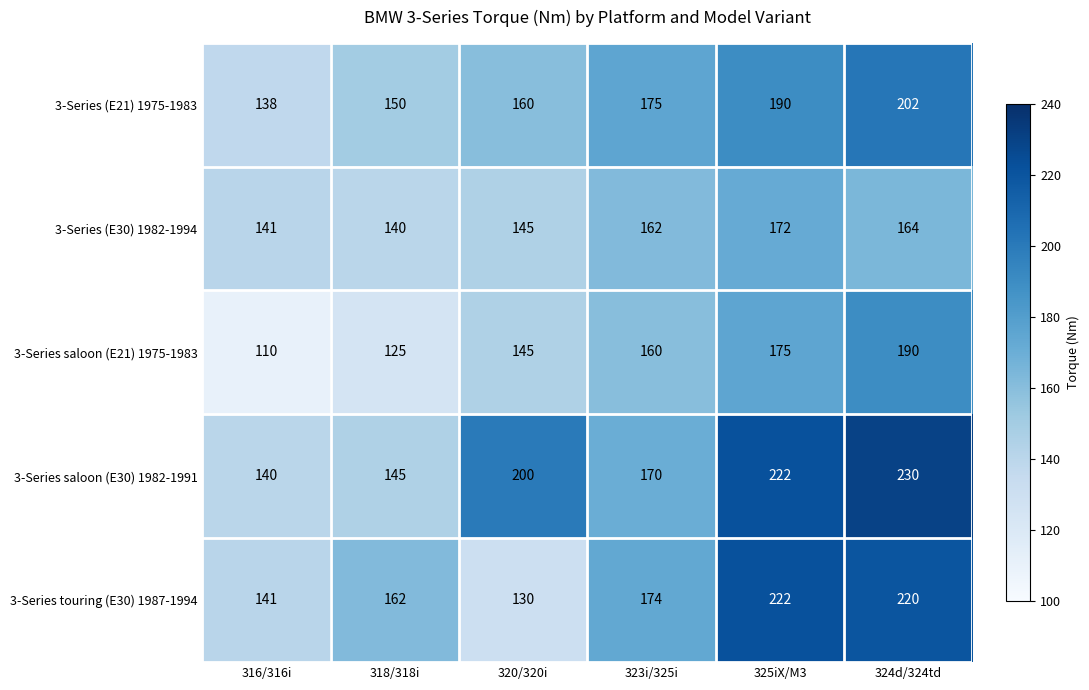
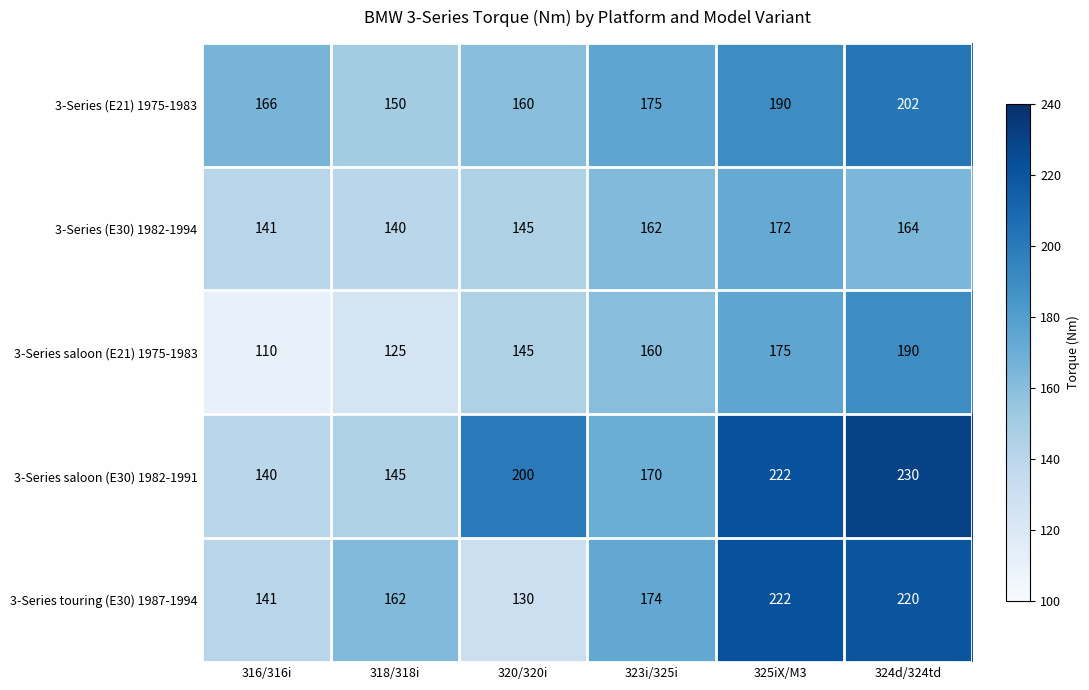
  {
    "3-Series (E21) 1975-1983": {
-     "316/316i": 138,
+     "316/316i": 166,
      "318/318i": 150,
      "320/320i": 160,
      "323i/325i": 175,
      "325iX/M3": 190,
      "324d/324td": 202
    },
    "3-Series (E30) 1982-1994": {
      "316/316i": 141,
      "318/318i": 140,
      "320/320i": 145,
      "323i/325i": 162,
      "325iX/M3": 172,
      "324d/324td": 164
    },
    "3-Series saloon (E21) 1975-1983": {
      "316/316i": 110,
      "318/318i": 125,
      "320/320i": 145,
      "323i/325i": 160,
      "325iX/M3": 175,
      "324d/324td": 190
    },
    "3-Series saloon (E30) 1982-1991": {
      "316/316i": 140,
      "318/318i": 145,
      "320/320i": 200,
      "323i/325i": 170,
      "325iX/M3": 222,
      "324d/324td": 230
    },
    "3-Series touring (E30) 1987-1994": {
      "316/316i": 141,
      "318/318i": 162,
      "320/320i": 130,
      "323i/325i": 174,
      "325iX/M3": 222,
      "324d/324td": 220
    }
  }
